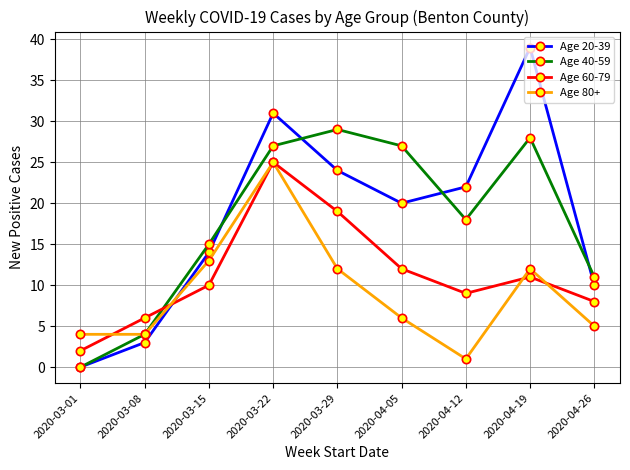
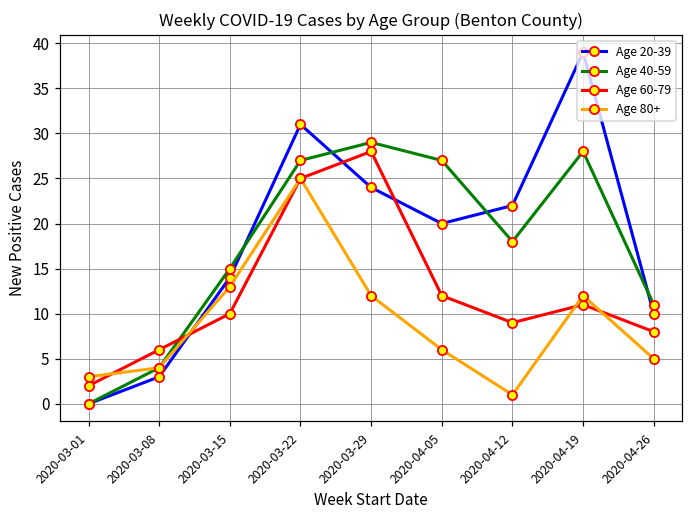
  {
    "Age 20-39": {
      "2020-03-08": 3,
      "2020-03-15": 14,
      "2020-03-22": 31,
      "2020-03-29": 24,
      "2020-04-05": 20,
      "2020-04-12": 22,
      "2020-04-26": 10
    },
    "Age 40-59": {
      "2020-03-15": 15,
      "2020-03-22": 27,
      "2020-03-29": 29,
      "2020-04-05": 27,
      "2020-04-12": 18,
      "2020-04-19": 28,
      "2020-04-26": 11
    },
    "Age 60-79": {
      "2020-03-01": 2,
      "2020-03-08": 6,
      "2020-03-15": 10,
-     "2020-03-29": 19,
+     "2020-03-29": 28,
      "2020-04-05": 12,
      "2020-04-12": 9,
      "2020-04-19": 11,
      "2020-04-26": 8
    },
    "Age 80+": {
-     "2020-03-01": 4,
+     "2020-03-01": 3,
      "2020-03-15": 13,
      "2020-03-29": 12,
      "2020-04-05": 6,
      "2020-04-12": 1,
      "2020-04-19": 12,
      "2020-04-26": 5
    }
  }
